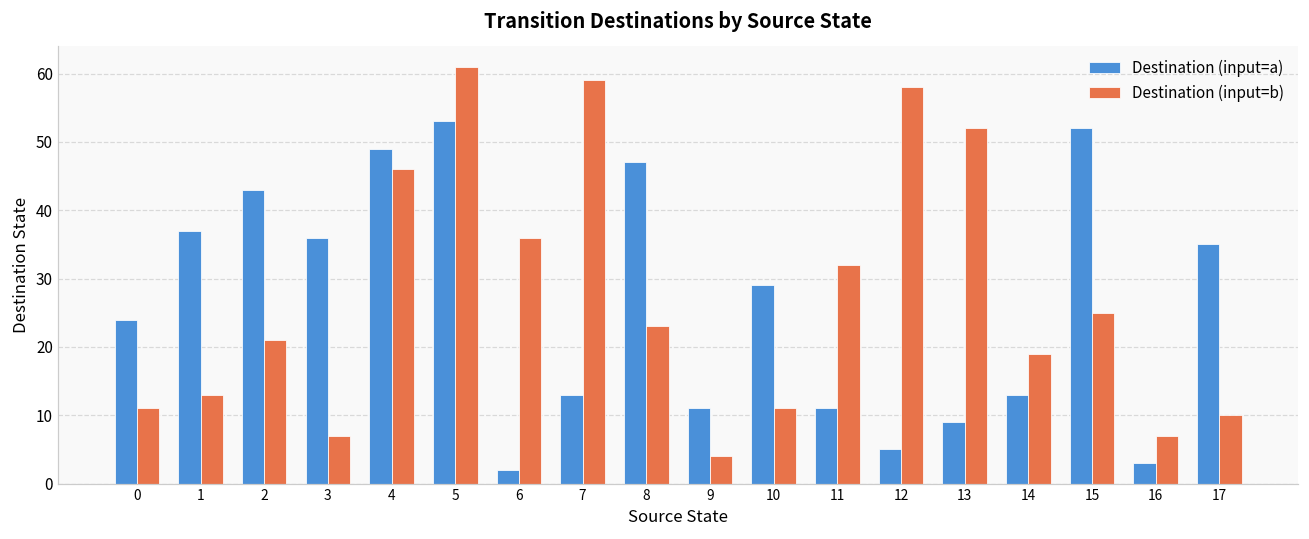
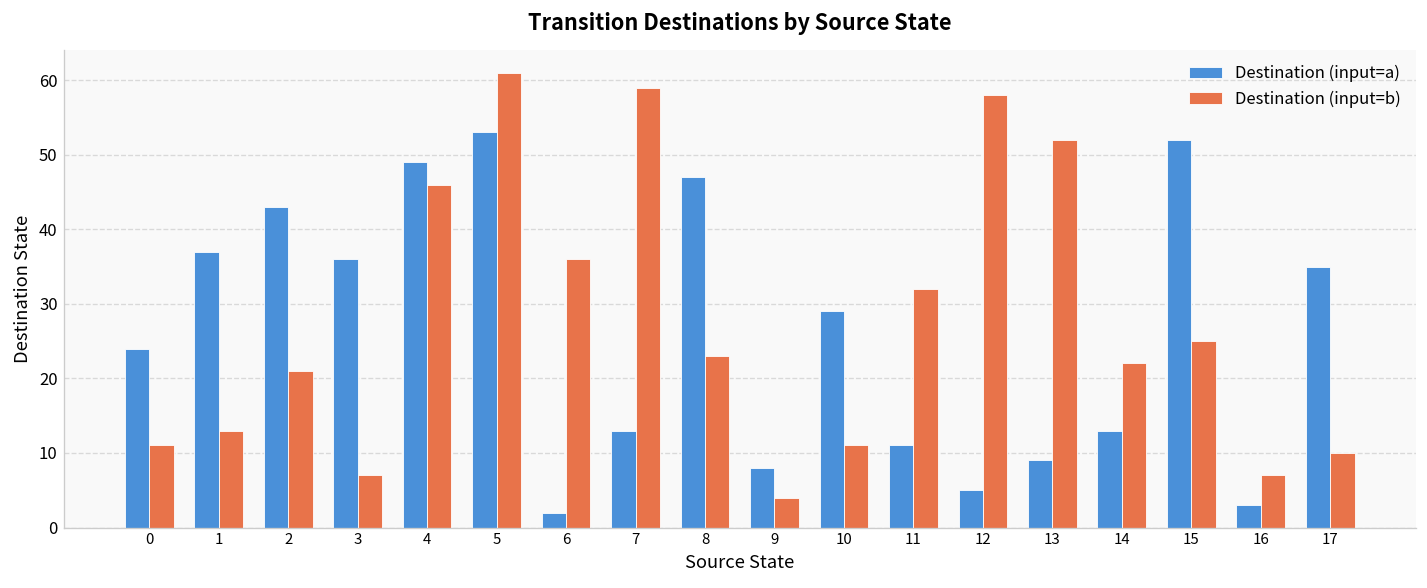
  {
    "Destination (input=a)": {
      "0": 24,
      "1": 37,
      "2": 43,
      "3": 36,
      "4": 49,
      "5": 53,
      "6": 2,
      "7": 13,
      "8": 47,
-     "9": 11,
+     "9": 8,
      "10": 29,
      "11": 11,
      "12": 5,
      "13": 9,
      "14": 13,
      "15": 52,
      "16": 3,
      "17": 35
    },
    "Destination (input=b)": {
      "0": 11,
      "1": 13,
      "2": 21,
      "3": 7,
      "4": 46,
      "5": 61,
      "6": 36,
      "7": 59,
      "8": 23,
      "9": 4,
      "10": 11,
      "11": 32,
      "12": 58,
      "13": 52,
-     "14": 19,
+     "14": 22,
      "15": 25,
      "16": 7,
      "17": 10
    }
  }
